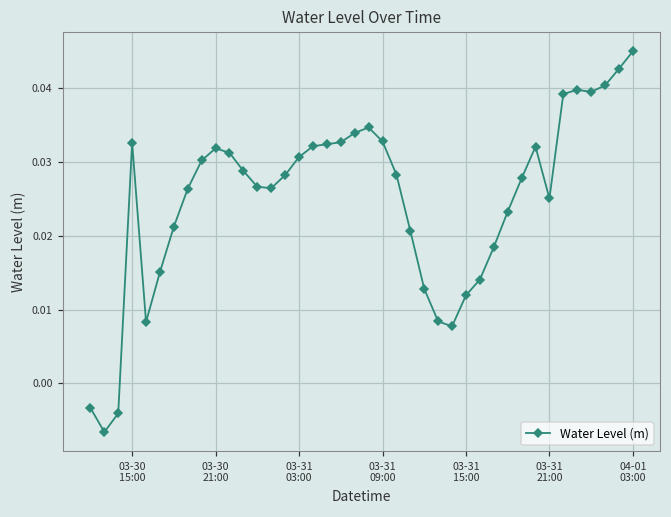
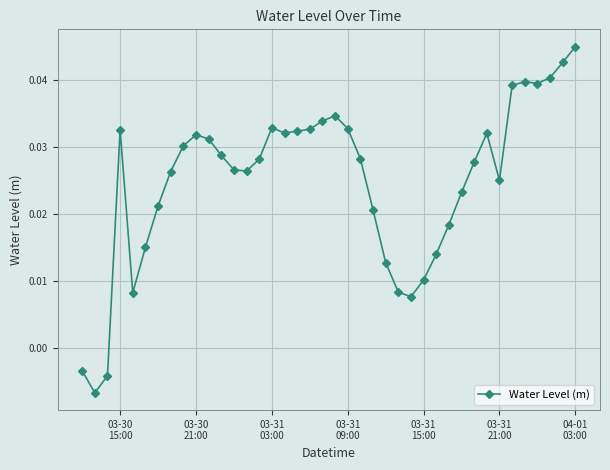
  {
    "03-30 15:00": 0.033,
    "03-30 21:00": 0.032,
-   "03-31 03:00": 0.031,
+   "03-31 03:00": 0.033,
    "03-31 09:00": 0.033,
-   "03-31 15:00": 0.012,
+   "03-31 15:00": 0.010,
    "03-31 21:00": 0.025,
    "04-01 03:00": 0.045
  }
